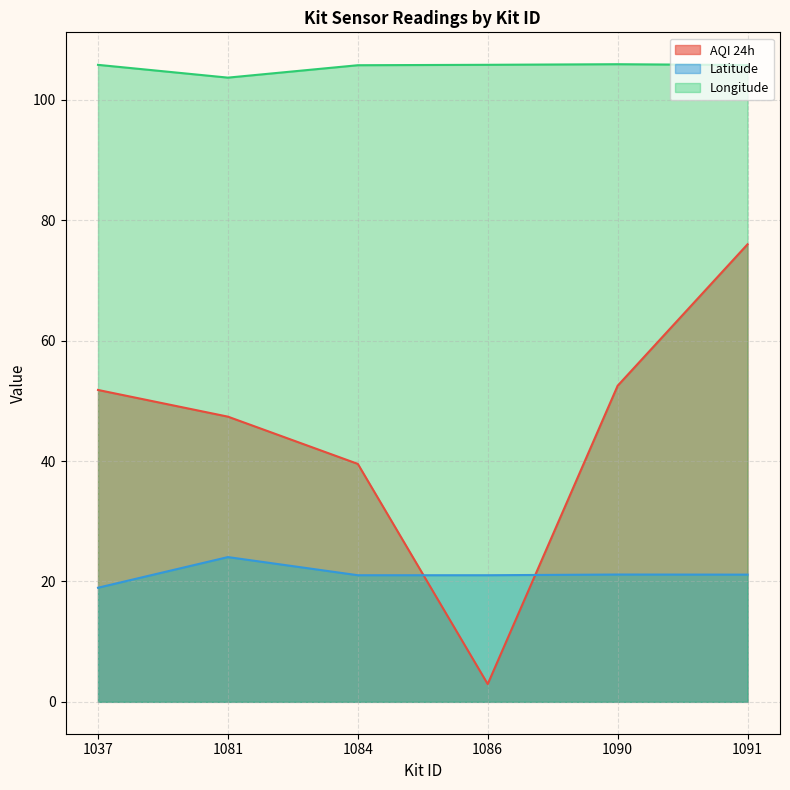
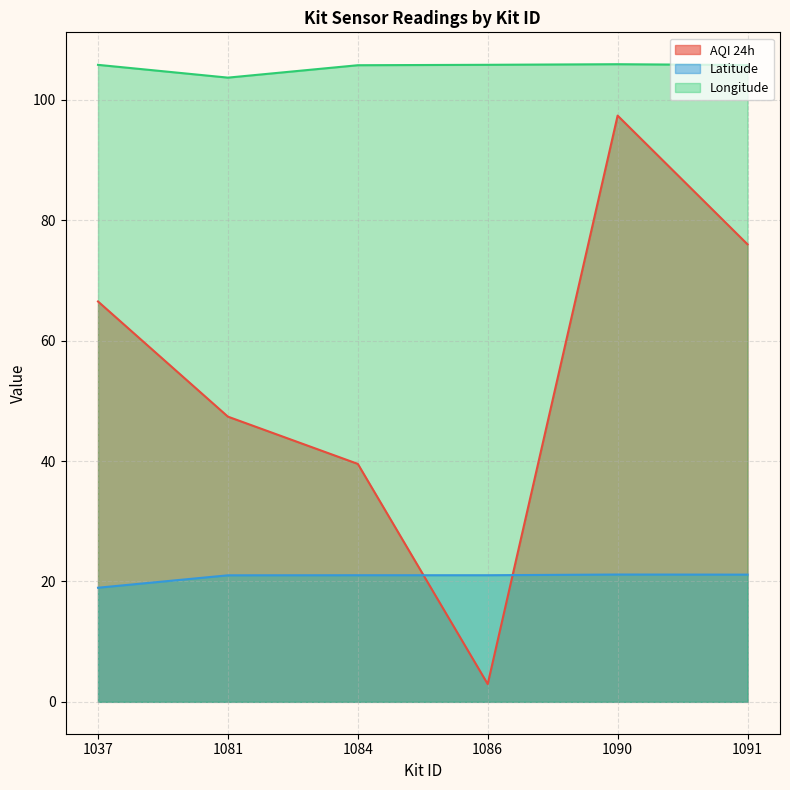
  {
    "AQI 24h": {
-     "1037": 52,
+     "1037": 67,
      "1081": 47,
      "1084": 40,
      "1086": 3,
-     "1090": 53,
+     "1090": 97,
      "1091": 76
    },
    "Latitude": {
      "1037": 19,
-     "1081": 24,
+     "1081": 21,
      "1084": 21,
      "1086": 21,
      "1090": 21,
      "1091": 21
    },
    "Longitude": {
      "1037": 106,
      "1081": 104,
      "1084": 106,
      "1086": 106,
      "1090": 106
    }
  }
